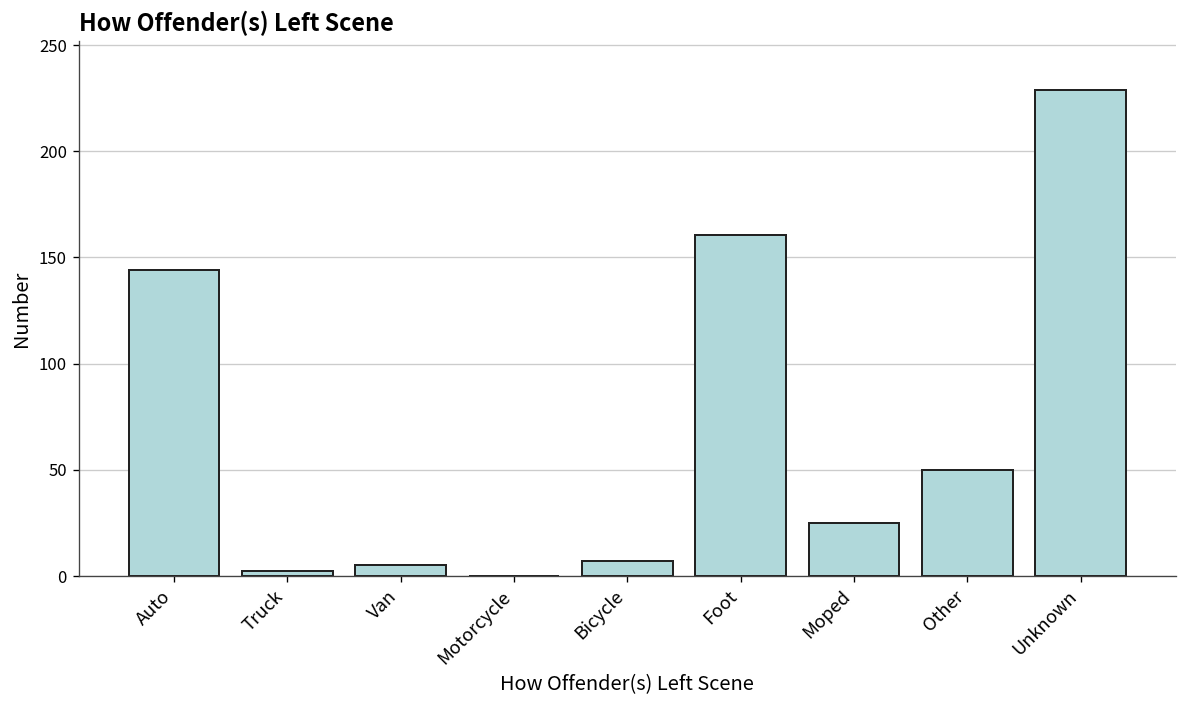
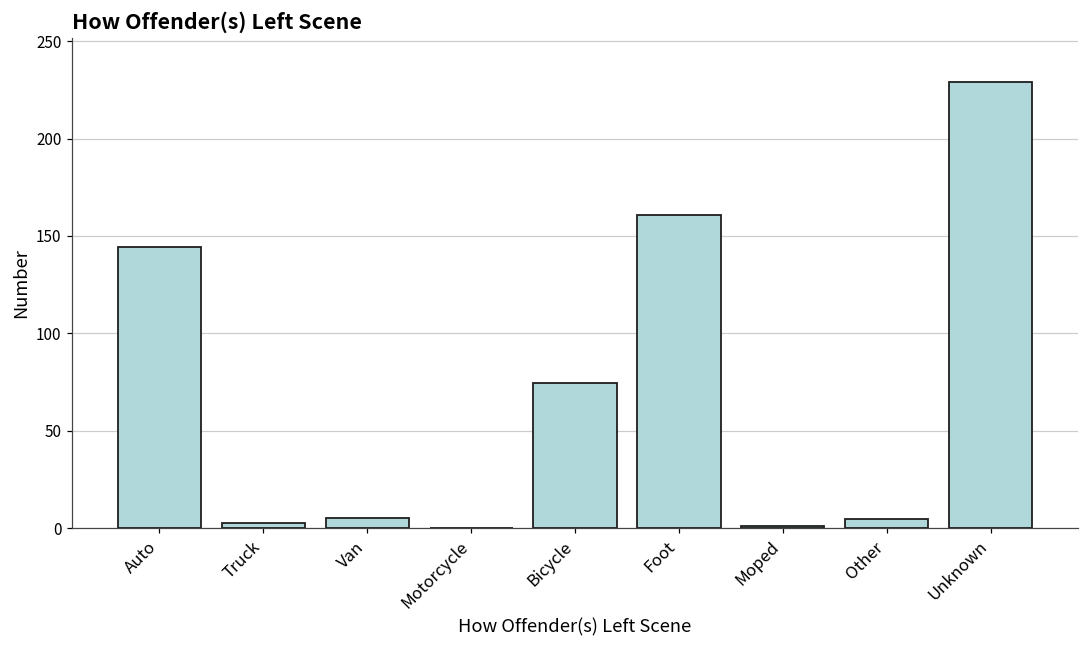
  {
    "Auto": 144,
    "Truck": 2,
    "Van": 5,
    "Motorcycle": 0,
-   "Bicycle": 7,
+   "Bicycle": 75,
    "Foot": 161,
-   "Moped": 25,
-   "Other": 50,
+   "Moped": 1,
+   "Other": 5,
    "Unknown": 229
  }
